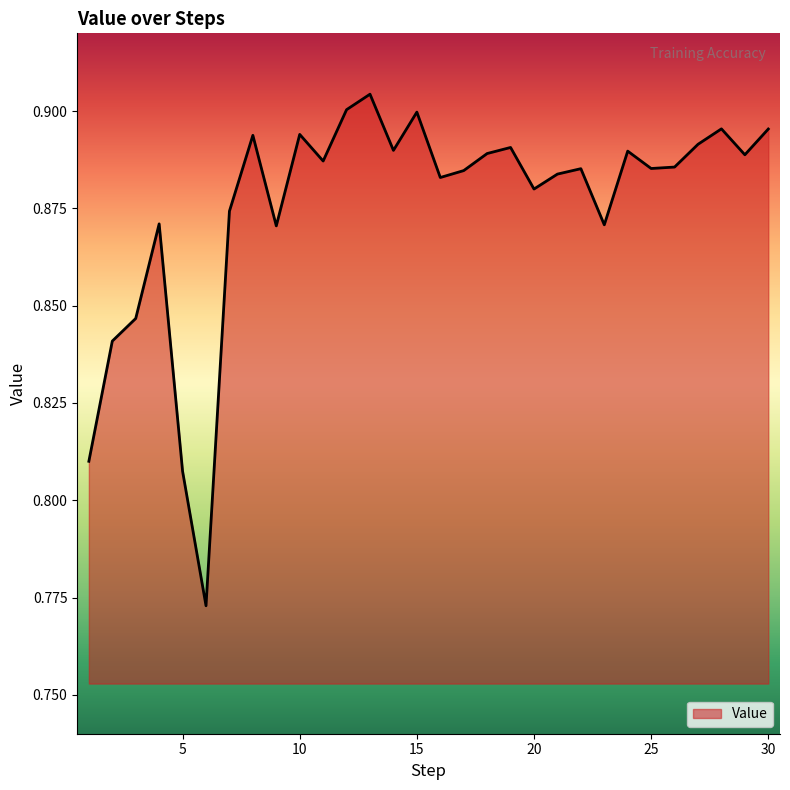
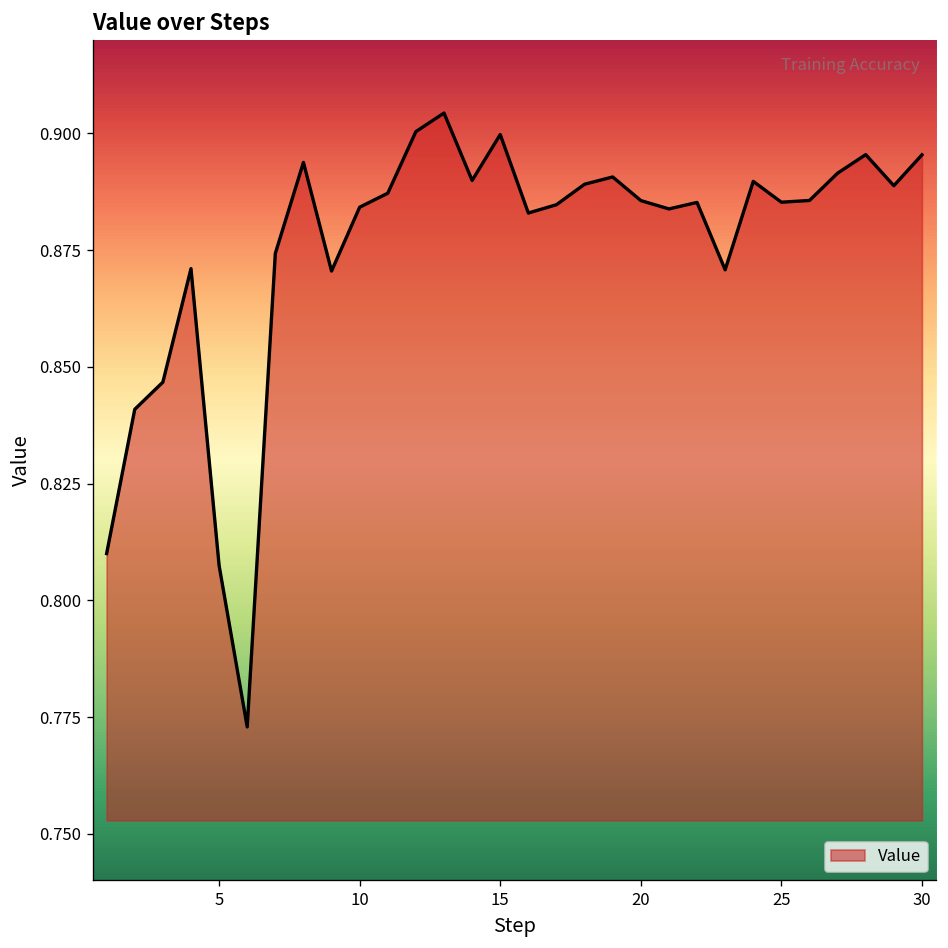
  {
    "5": 0.807,
-   "10": 0.894,
+   "10": 0.884,
    "15": 0.900,
-   "20": 0.880,
+   "20": 0.886,
    "25": 0.885,
    "30": 0.895
  }
